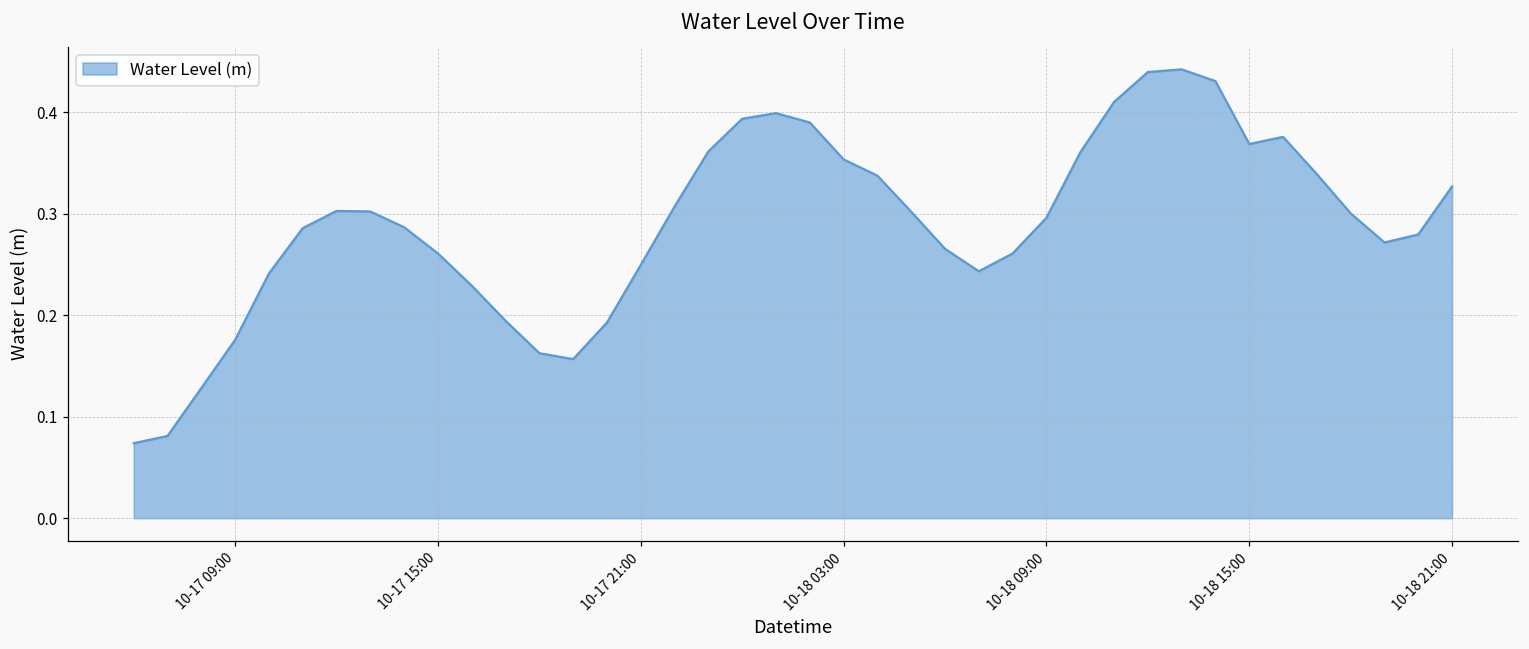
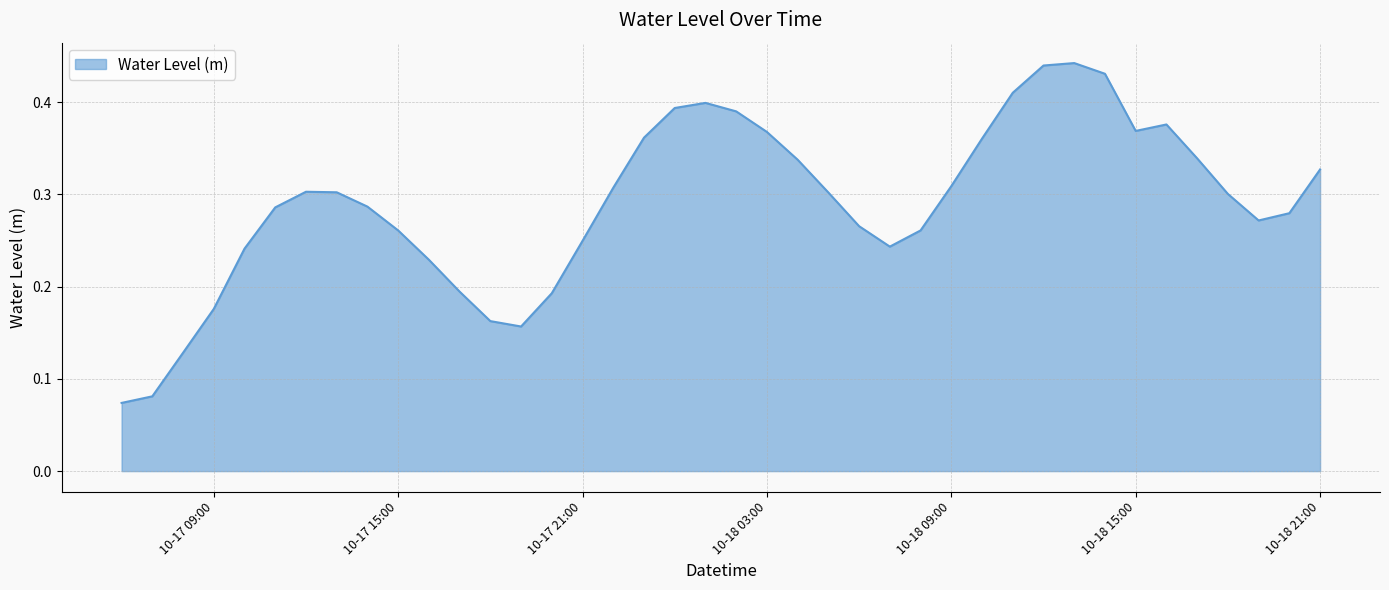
  {
    "10-17 09:00": 0.18,
    "10-17 15:00": 0.26,
    "10-17 21:00": 0.25,
-   "10-18 03:00": 0.35,
-   "10-18 09:00": 0.30,
+   "10-18 03:00": 0.37,
+   "10-18 09:00": 0.31,
    "10-18 15:00": 0.37,
    "10-18 21:00": 0.33
  }
